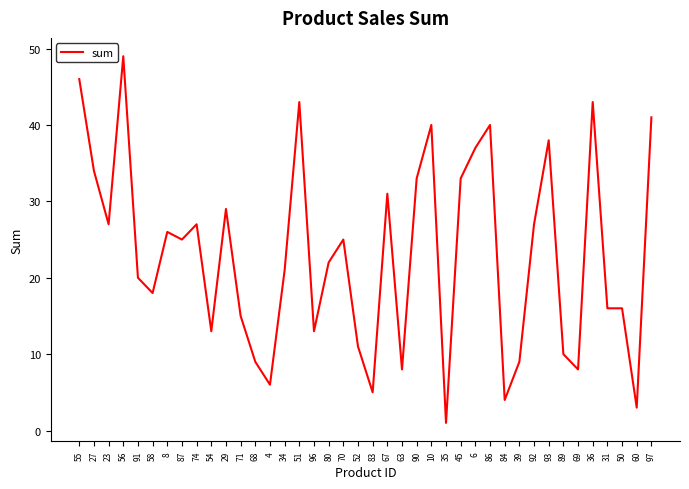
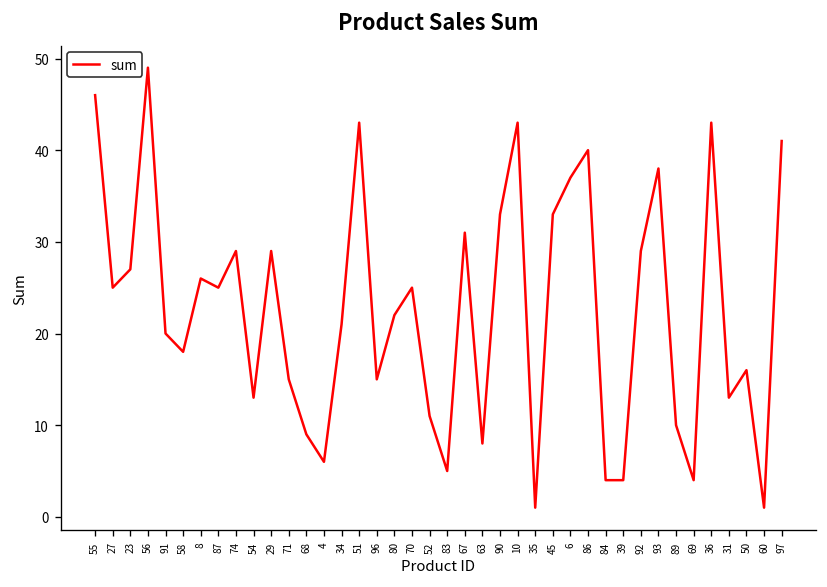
  {
    "55": 46,
-   "27": 34,
+   "27": 25,
    "23": 27,
    "56": 49,
    "91": 20,
    "58": 18,
    "8": 26,
    "87": 25,
-   "74": 27,
+   "74": 29,
    "54": 13,
    "29": 29,
    "71": 15,
    "68": 9,
    "4": 6,
    "34": 21,
    "51": 43,
-   "96": 13,
+   "96": 15,
    "80": 22,
    "70": 25,
    "52": 11,
    "83": 5,
    "67": 31,
    "63": 8,
    "90": 33,
-   "10": 40,
+   "10": 43,
    "35": 1,
    "45": 33,
    "6": 37,
    "86": 40,
    "84": 4,
-   "39": 9,
-   "92": 27,
+   "39": 4,
+   "92": 29,
    "93": 38,
    "89": 10,
-   "69": 8,
+   "69": 4,
    "36": 43,
-   "31": 16,
+   "31": 13,
    "50": 16,
-   "60": 3,
+   "60": 1,
    "97": 41
  }
